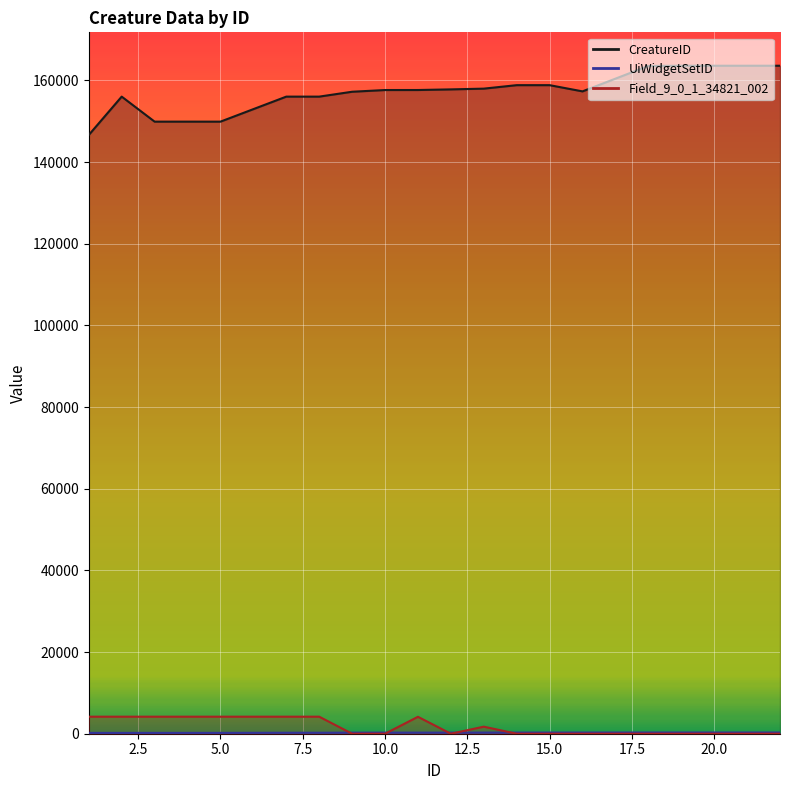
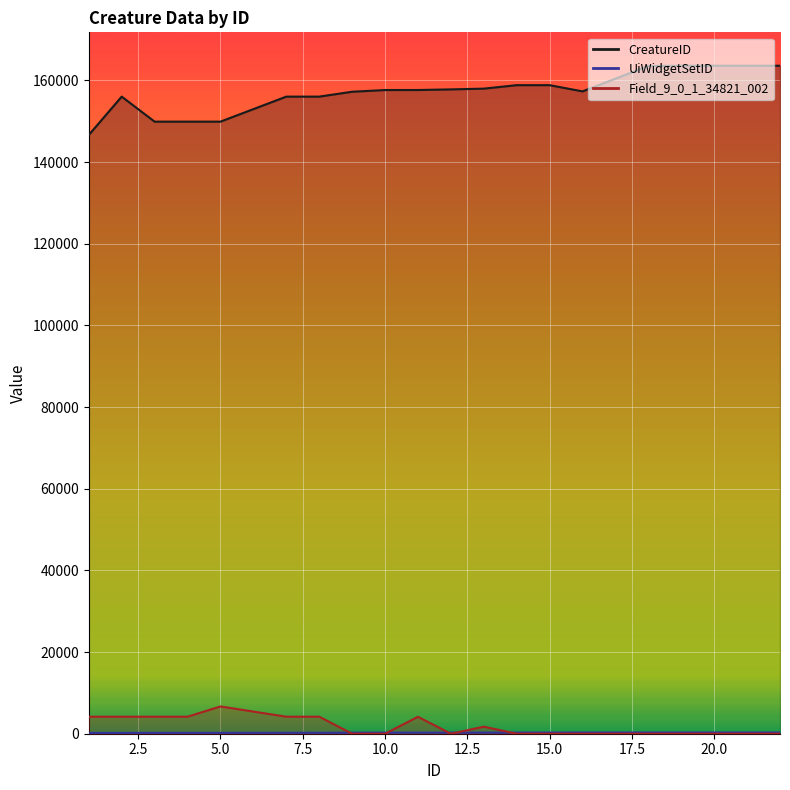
  {
    "Field_9_0_1_34821_002": {
-     "5.0": 4000
+     "5.0": 7000
    }
  }
